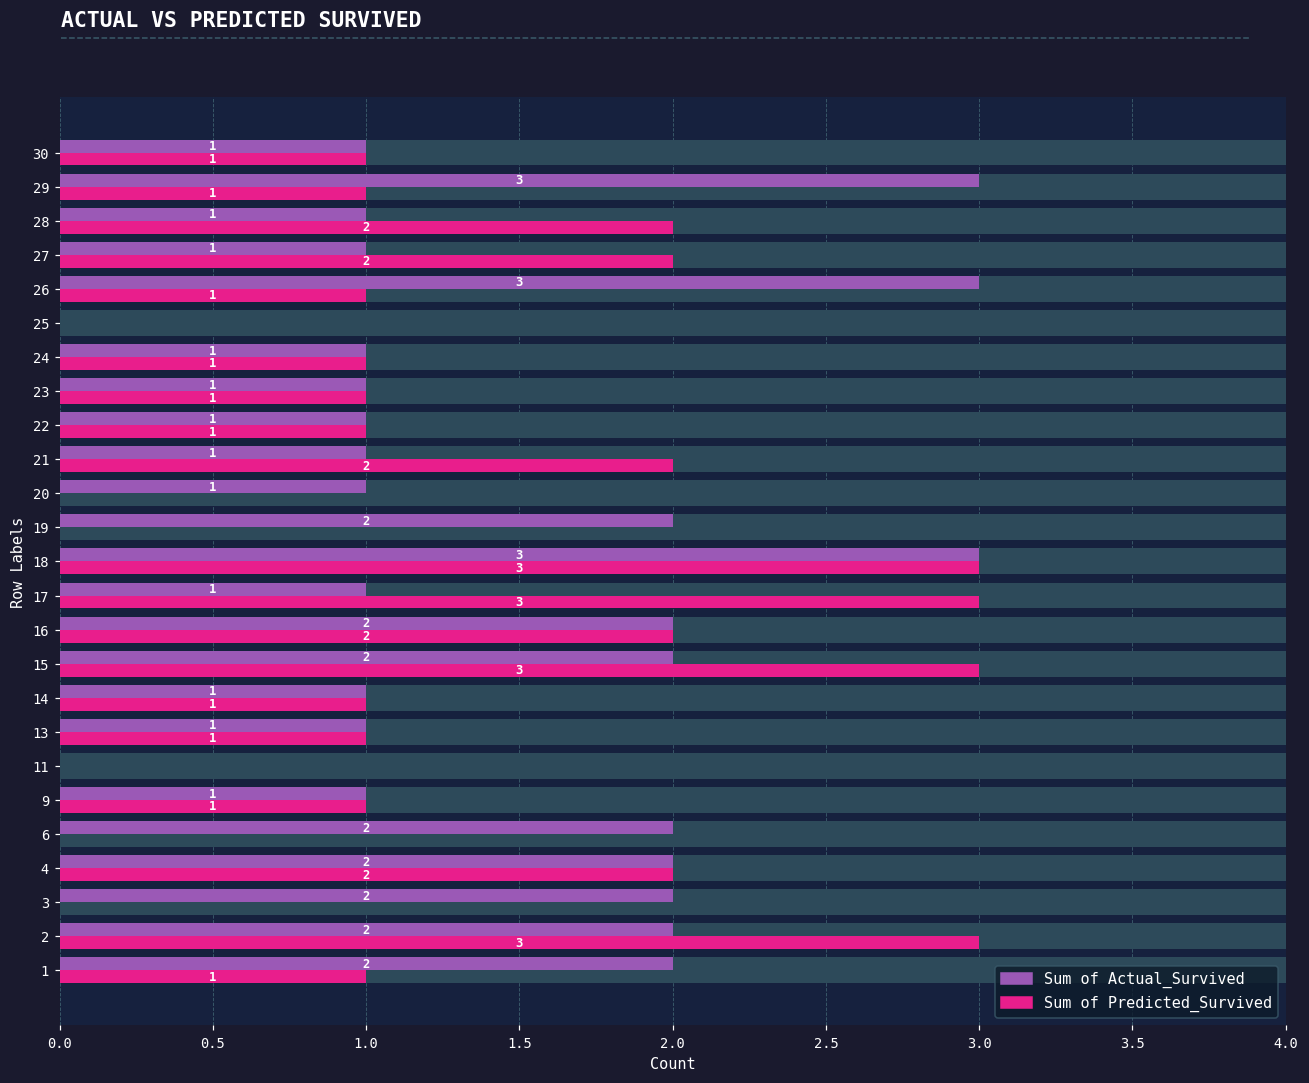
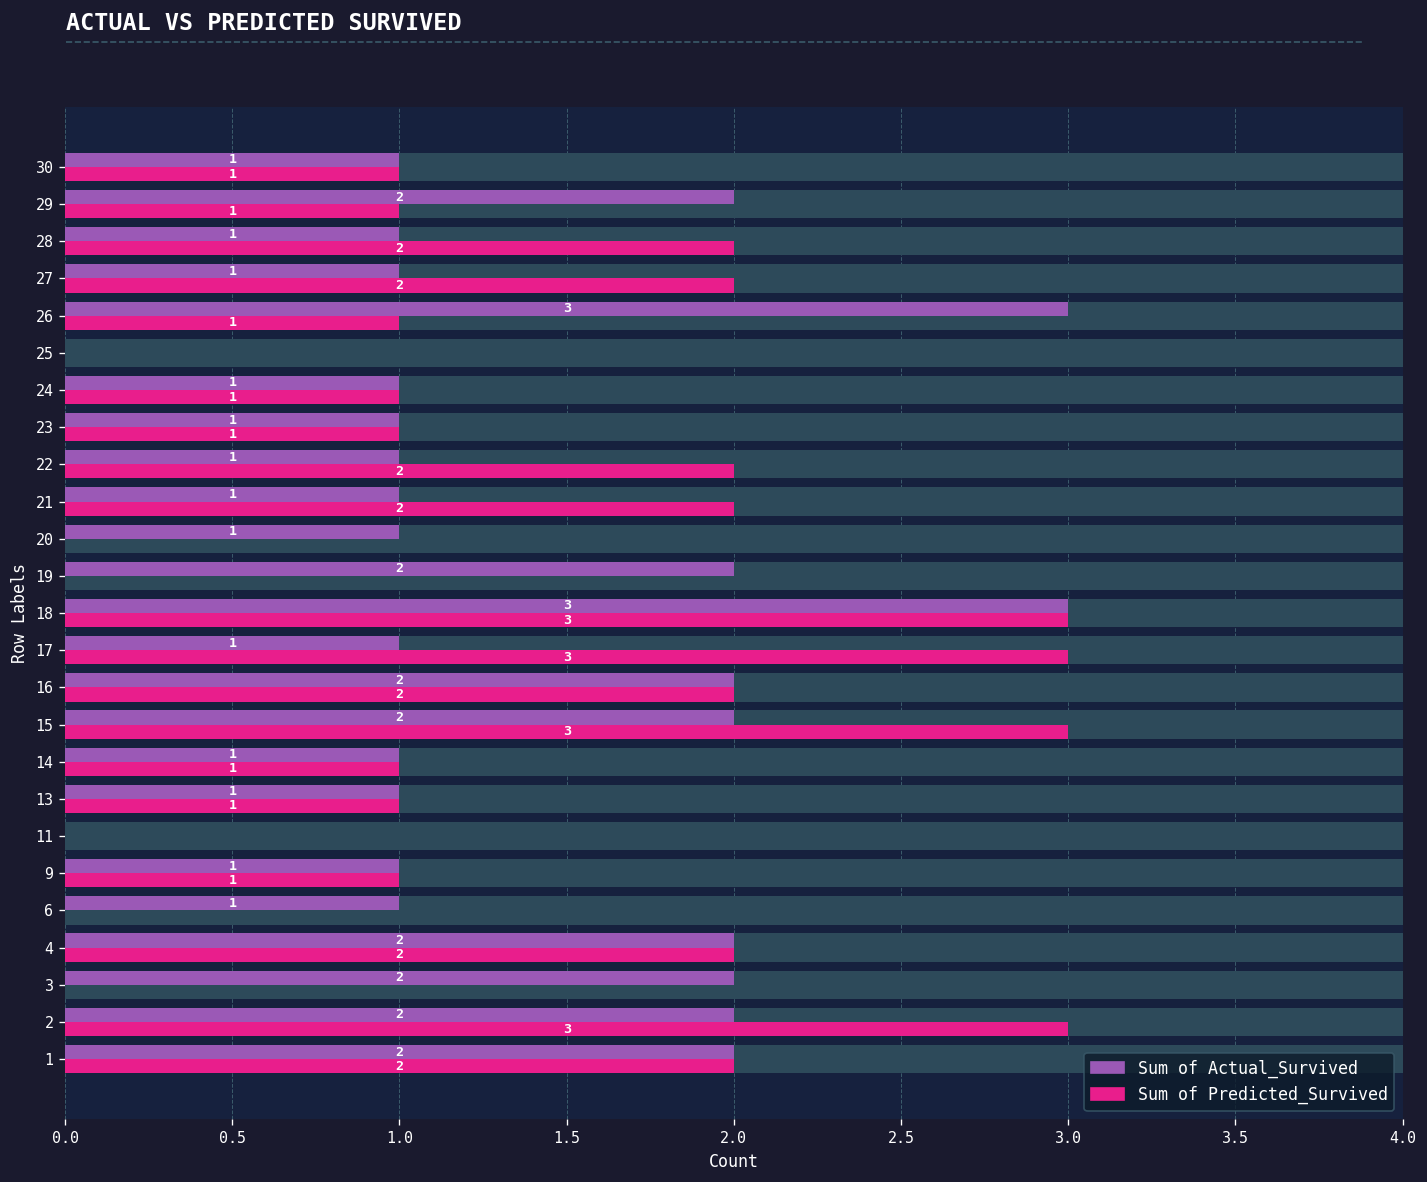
  {
    "Sum of Actual_Survived": {
-     "29": 3,
-     "6": 2
+     "29": 2,
+     "6": 1
    },
    "Sum of Predicted_Survived": {
-     "22": 1,
-     "1": 1
+     "22": 2,
+     "1": 2
    }
  }
